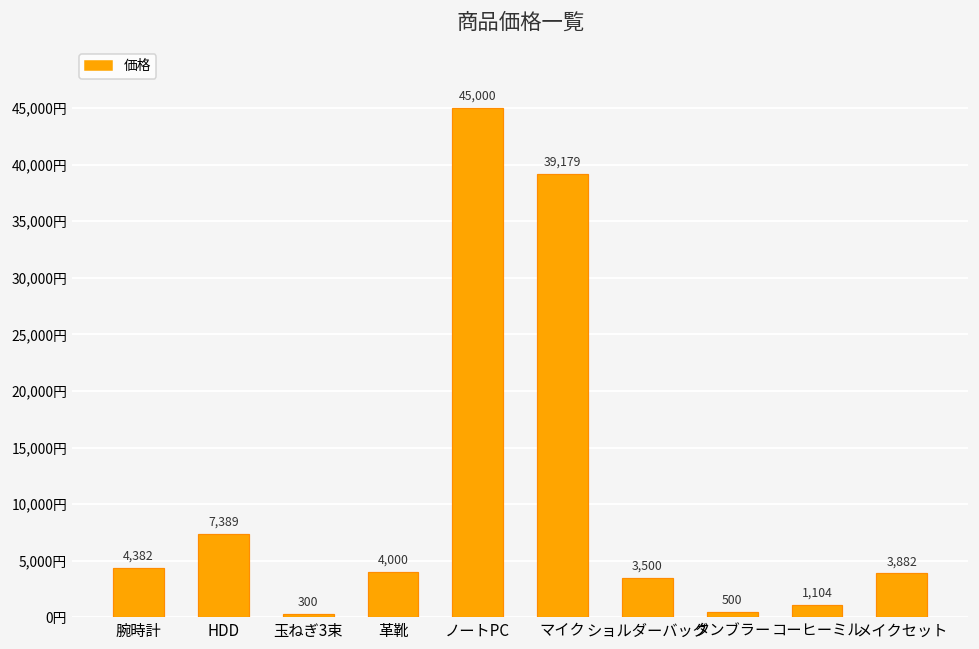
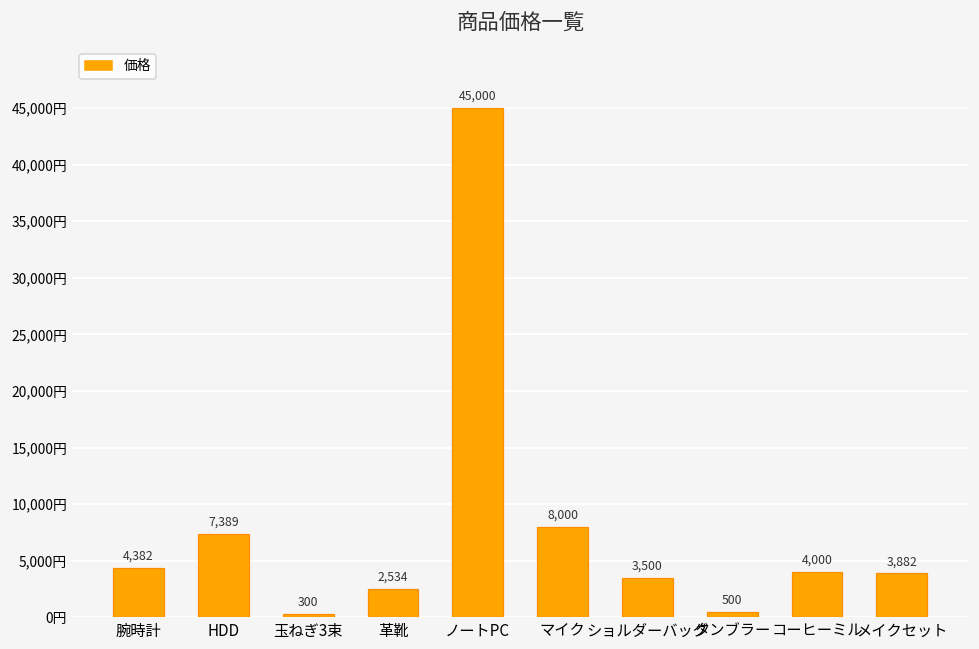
  {
    "HDD": "7,389",
    "玉ねぎ3束": "300",
-   "革靴": "4,000",
+   "革靴": "2,534",
    "ノートPC": "45,000",
-   "マイク": "39,179",
+   "マイク": "8,000",
    "ショルダーバッグ": "3,500",
-   "コーヒーミル": "1,104"
+   "コーヒーミル": "4,000"
  }
